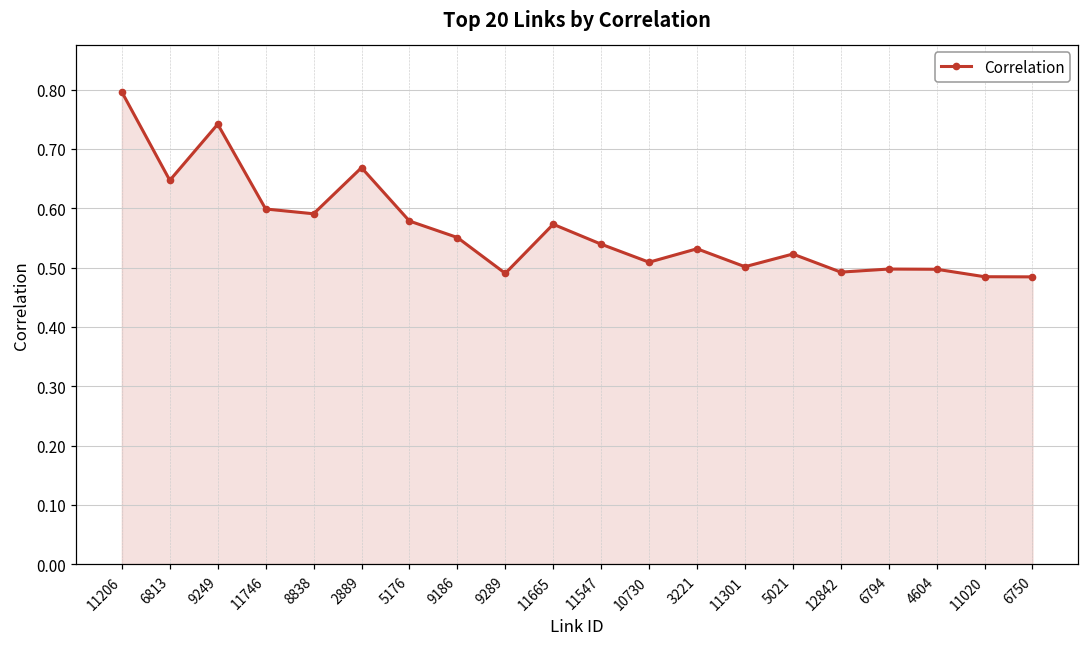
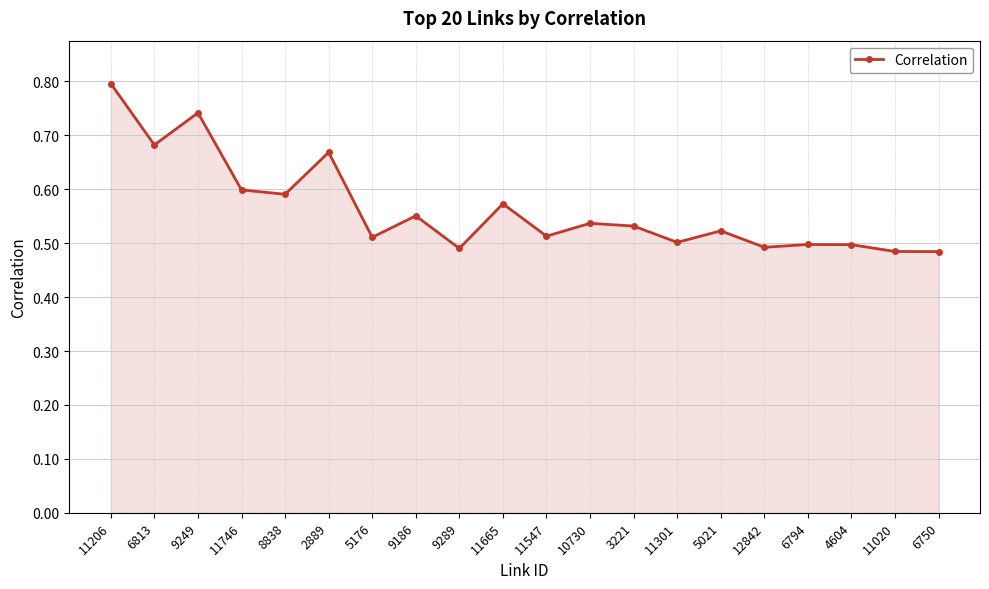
  {
    "11206": 0.80,
-   "6813": 0.65,
+   "6813": 0.68,
    "9249": 0.74,
    "11746": 0.60,
    "8838": 0.59,
    "2889": 0.67,
-   "5176": 0.58,
+   "5176": 0.51,
    "9186": 0.55,
    "9289": 0.49,
    "11665": 0.57,
-   "11547": 0.54,
-   "10730": 0.51,
+   "11547": 0.51,
+   "10730": 0.54,
    "3221": 0.53,
    "11301": 0.50,
    "5021": 0.52,
    "12842": 0.49,
    "6794": 0.50,
    "4604": 0.50,
    "11020": 0.48,
    "6750": 0.48
  }
